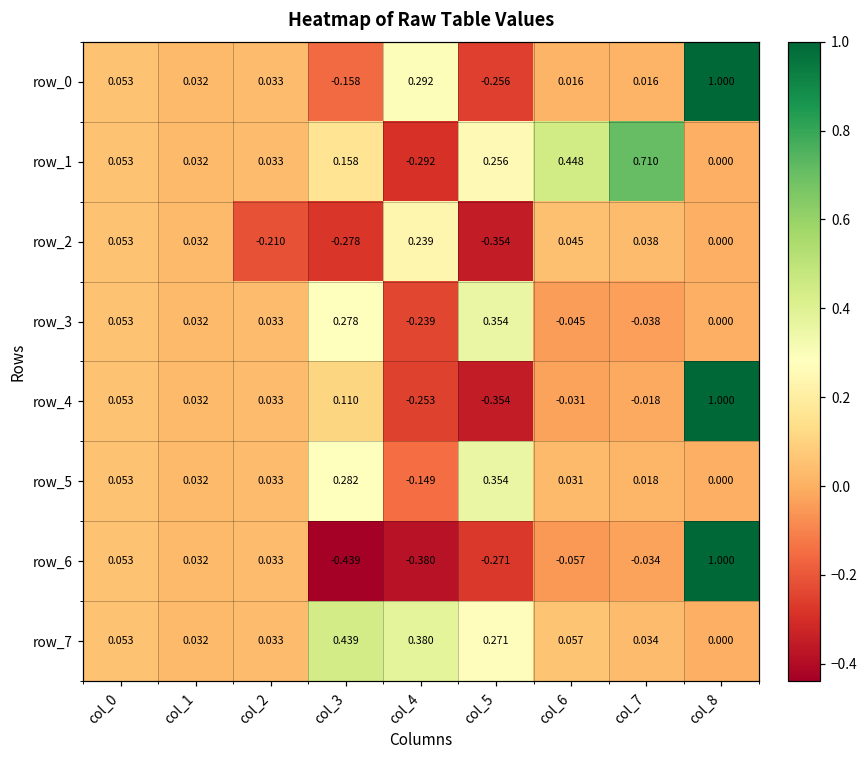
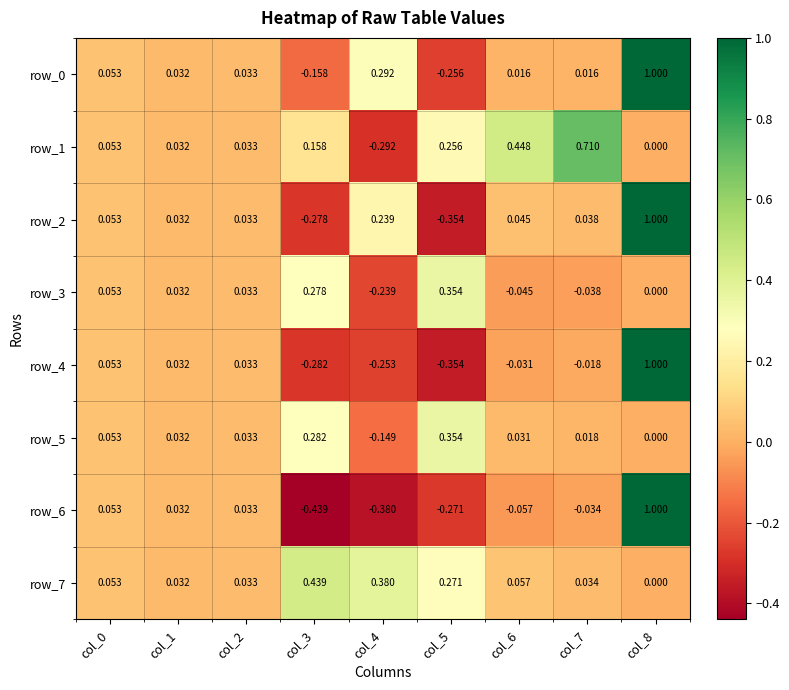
  {
    "row_0": {
      "col_0": 0.053,
      "col_1": 0.032,
      "col_2": 0.033,
      "col_3": -0.158,
      "col_4": 0.292,
      "col_5": -0.256,
      "col_6": 0.016,
      "col_7": 0.016,
      "col_8": 1.000
    },
    "row_1": {
      "col_0": 0.053,
      "col_1": 0.032,
      "col_2": 0.033,
      "col_3": 0.158,
      "col_4": -0.292,
      "col_5": 0.256,
      "col_6": 0.448,
      "col_7": 0.710,
      "col_8": 0.000
    },
    "row_2": {
      "col_0": 0.053,
      "col_1": 0.032,
-     "col_2": -0.210,
+     "col_2": 0.033,
      "col_3": -0.278,
      "col_4": 0.239,
      "col_5": -0.354,
      "col_6": 0.045,
      "col_7": 0.038,
-     "col_8": 0.000
+     "col_8": 1.000
    },
    "row_3": {
      "col_0": 0.053,
      "col_1": 0.032,
      "col_2": 0.033,
      "col_3": 0.278,
      "col_4": -0.239,
      "col_5": 0.354,
      "col_6": -0.045,
      "col_7": -0.038,
      "col_8": 0.000
    },
    "row_4": {
      "col_0": 0.053,
      "col_1": 0.032,
      "col_2": 0.033,
-     "col_3": 0.110,
+     "col_3": -0.282,
      "col_4": -0.253,
      "col_5": -0.354,
      "col_6": -0.031,
      "col_7": -0.018,
      "col_8": 1.000
    },
    "row_5": {
      "col_0": 0.053,
      "col_1": 0.032,
      "col_2": 0.033,
      "col_3": 0.282,
      "col_4": -0.149,
      "col_5": 0.354,
      "col_6": 0.031,
      "col_7": 0.018,
      "col_8": 0.000
    },
    "row_6": {
      "col_0": 0.053,
      "col_1": 0.032,
      "col_2": 0.033,
      "col_3": -0.439,
      "col_4": -0.380,
      "col_5": -0.271,
      "col_6": -0.057,
      "col_7": -0.034,
      "col_8": 1.000
    },
    "row_7": {
      "col_0": 0.053,
      "col_1": 0.032,
      "col_2": 0.033,
      "col_3": 0.439,
      "col_4": 0.380,
      "col_5": 0.271,
      "col_6": 0.057,
      "col_7": 0.034,
      "col_8": 0.000
    }
  }
